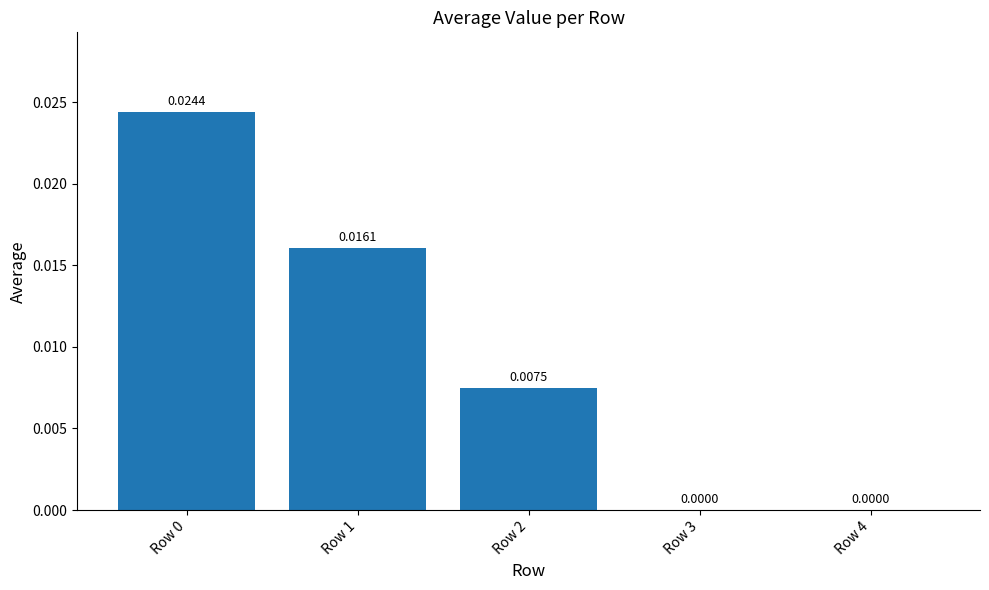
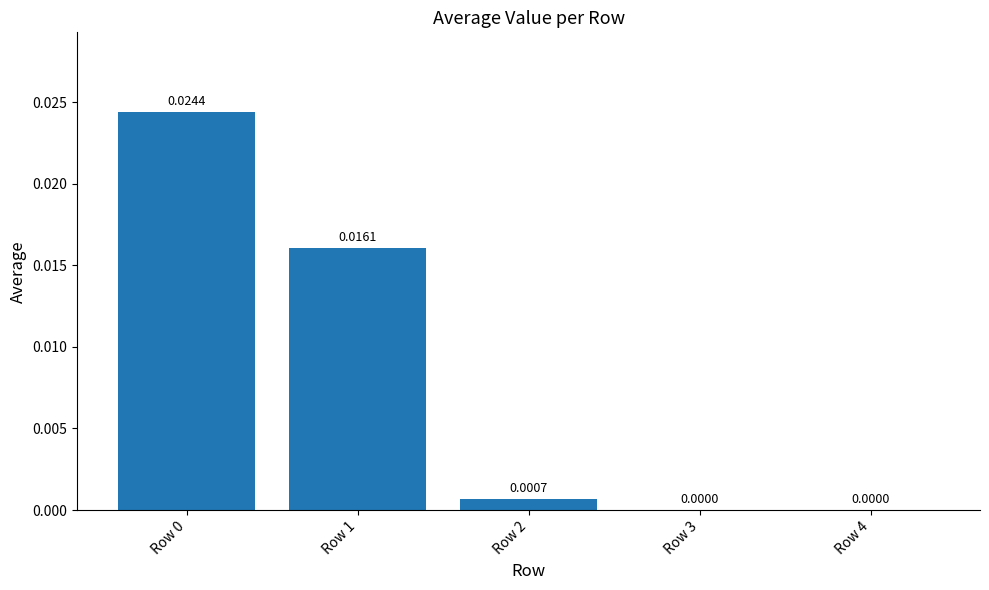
  {
    "Row 0": 0.0244,
    "Row 1": 0.0161,
-   "Row 2": 0.0075,
+   "Row 2": 0.0007,
    "Row 3": 0.0000,
    "Row 4": 0.0000
  }
